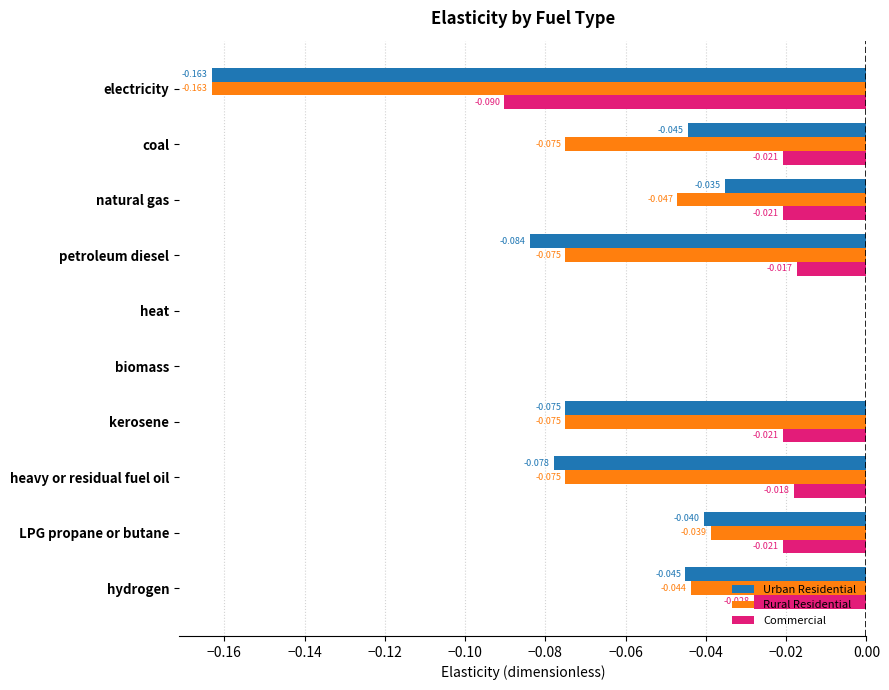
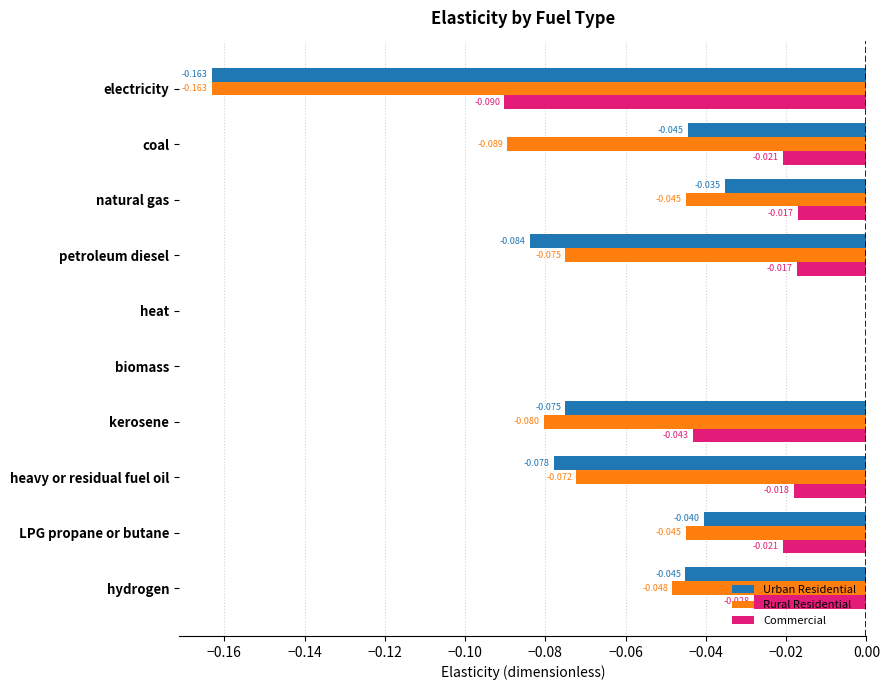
  {
    "Urban Residential": {
      "electricity": -0.163,
      "coal": -0.045,
      "natural gas": -0.035,
      "petroleum diesel": -0.084,
      "kerosene": -0.075,
      "heavy or residual fuel oil": -0.078,
      "LPG propane or butane": -0.040,
      "hydrogen": -0.045
    },
    "Rural Residential": {
      "electricity": -0.163,
-     "coal": -0.075,
-     "natural gas": -0.047,
+     "coal": -0.089,
+     "natural gas": -0.045,
      "petroleum diesel": -0.075,
-     "kerosene": -0.075,
-     "heavy or residual fuel oil": -0.075,
-     "LPG propane or butane": -0.039,
-     "hydrogen": -0.044
+     "kerosene": -0.080,
+     "heavy or residual fuel oil": -0.072,
+     "LPG propane or butane": -0.045,
+     "hydrogen": -0.048
    },
    "Commercial": {
      "electricity": -0.090,
      "coal": -0.021,
-     "natural gas": -0.021,
+     "natural gas": -0.017,
      "petroleum diesel": -0.017,
-     "kerosene": -0.021,
+     "kerosene": -0.043,
      "heavy or residual fuel oil": -0.018,
      "LPG propane or butane": -0.021,
      "hydrogen": -0.028
    }
  }
